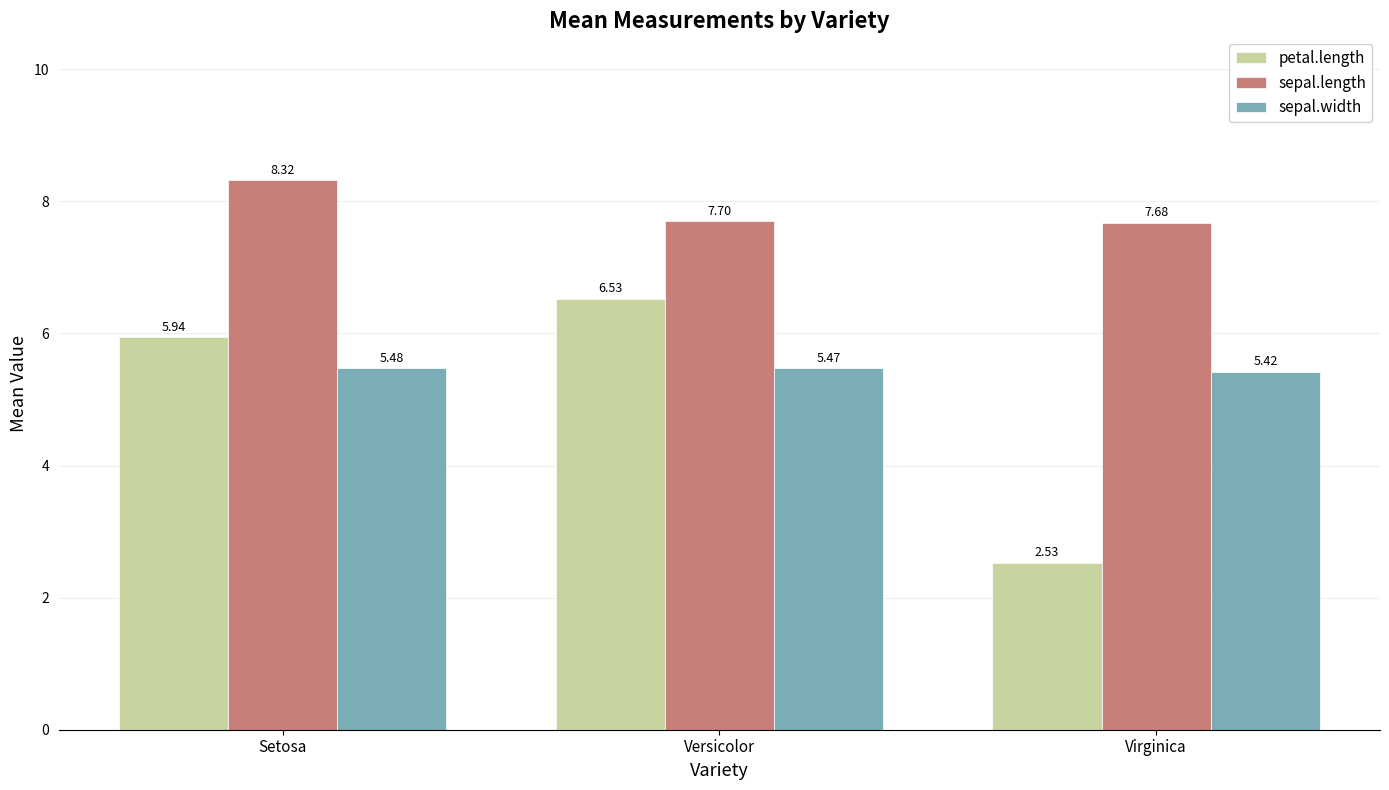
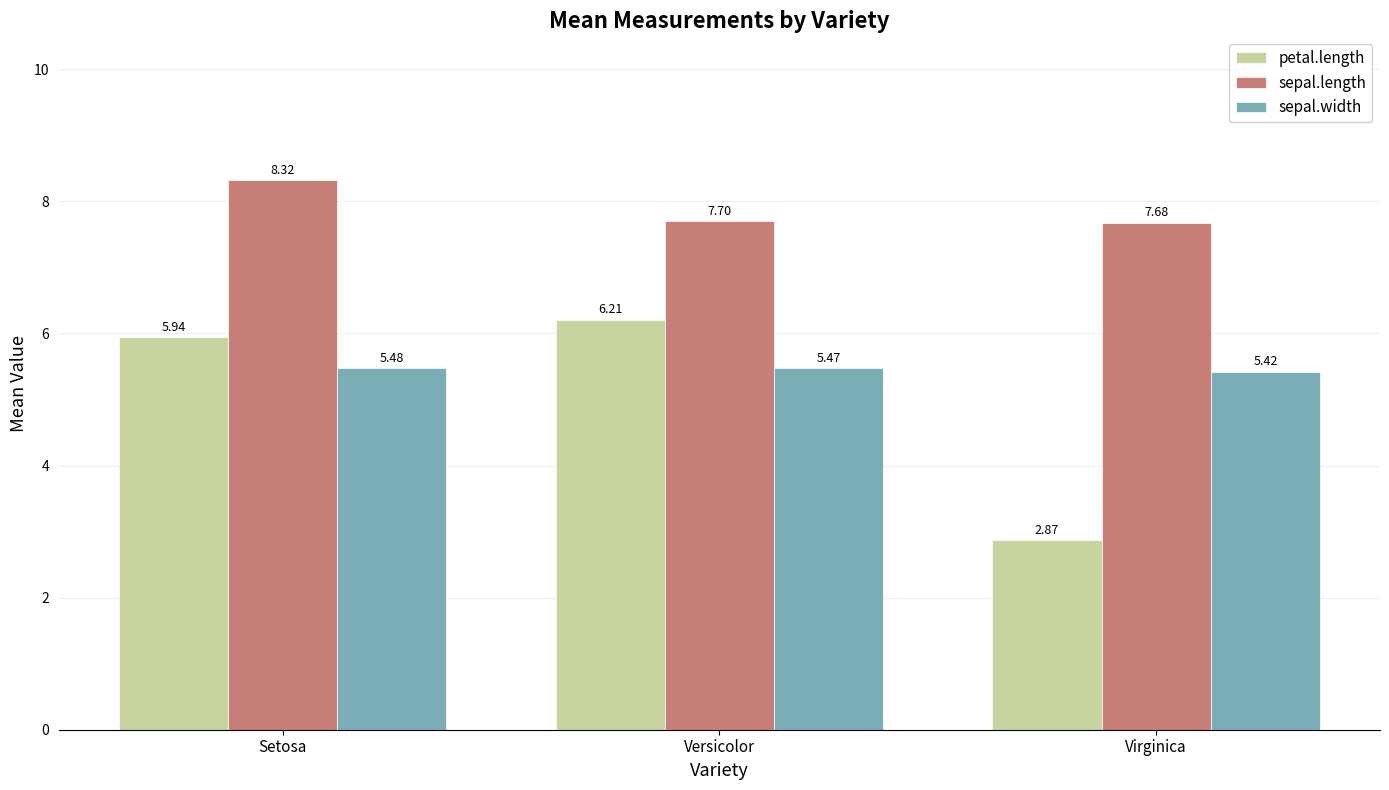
  {
    "petal.length": {
      "Setosa": 5.94,
-     "Versicolor": 6.53,
-     "Virginica": 2.53
+     "Versicolor": 6.21,
+     "Virginica": 2.87
    },
    "sepal.length": {
      "Setosa": 8.32,
      "Versicolor": 7.70,
      "Virginica": 7.68
    },
    "sepal.width": {
      "Setosa": 5.48,
      "Versicolor": 5.47,
      "Virginica": 5.42
    }
  }
